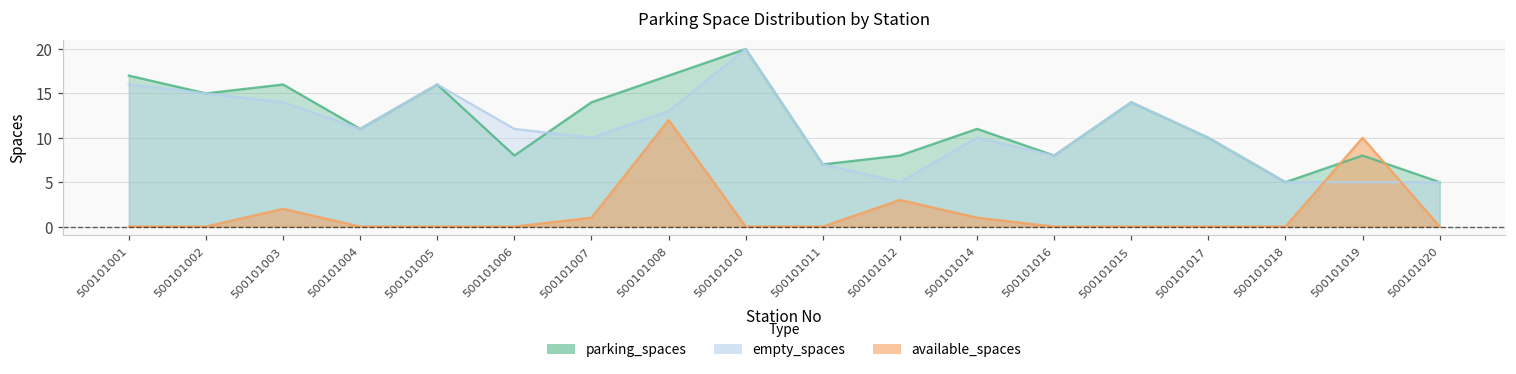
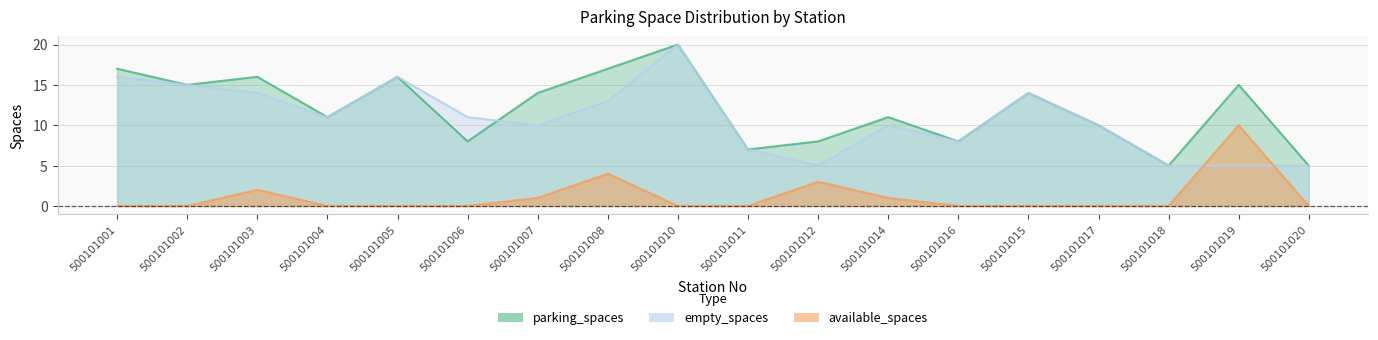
  {
    "parking_spaces": {
      "500101001": 17,
      "500101003": 16,
      "500101006": 8,
      "500101007": 14,
      "500101008": 17,
      "500101012": 8,
      "500101014": 11,
-     "500101019": 8
+     "500101019": 15
    },
    "empty_spaces": {
      "500101001": 16,
      "500101003": 14,
      "500101006": 11,
      "500101007": 10,
      "500101008": 13,
      "500101012": 5,
      "500101014": 10,
      "500101019": 5
    },
    "available_spaces": {
      "500101001": 0,
      "500101002": 0,
      "500101003": 2,
      "500101004": 0,
      "500101005": 0,
      "500101006": 0,
      "500101007": 1,
-     "500101008": 12,
+     "500101008": 4,
      "500101010": 0,
      "500101011": 0,
      "500101012": 3,
      "500101014": 1,
      "500101016": 0,
      "500101015": 0,
      "500101017": 0,
      "500101018": 0,
      "500101019": 10,
      "500101020": 0
    }
  }
